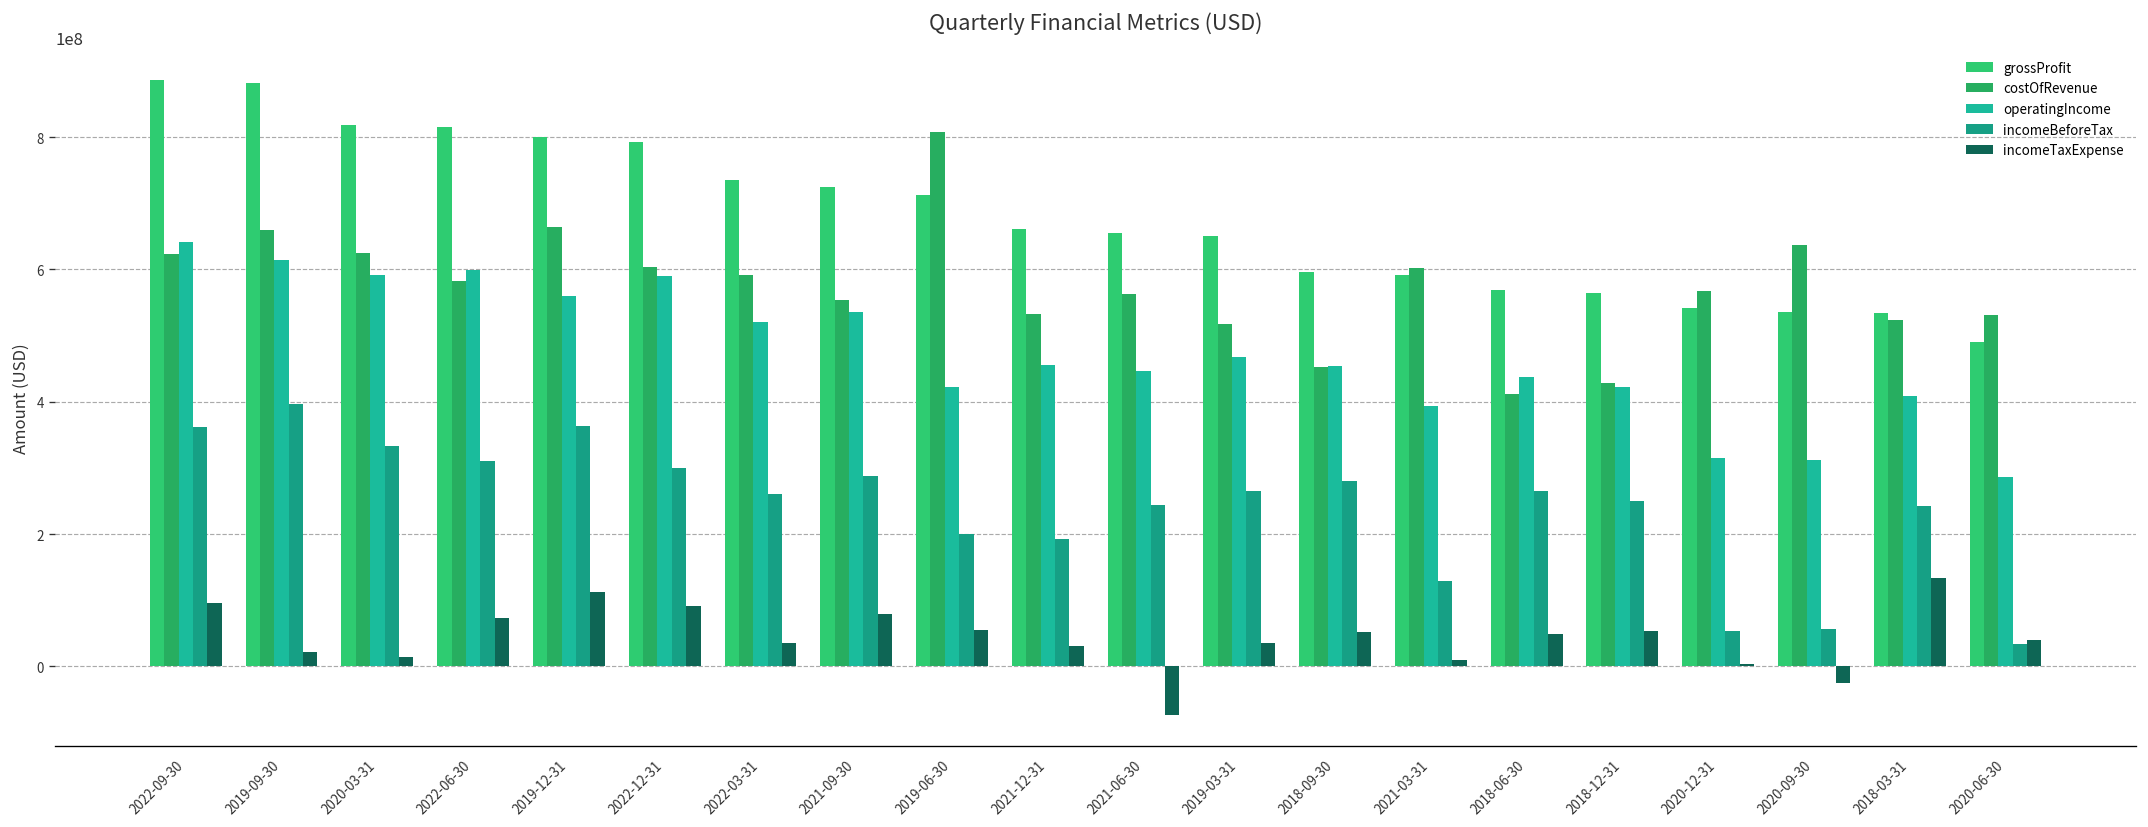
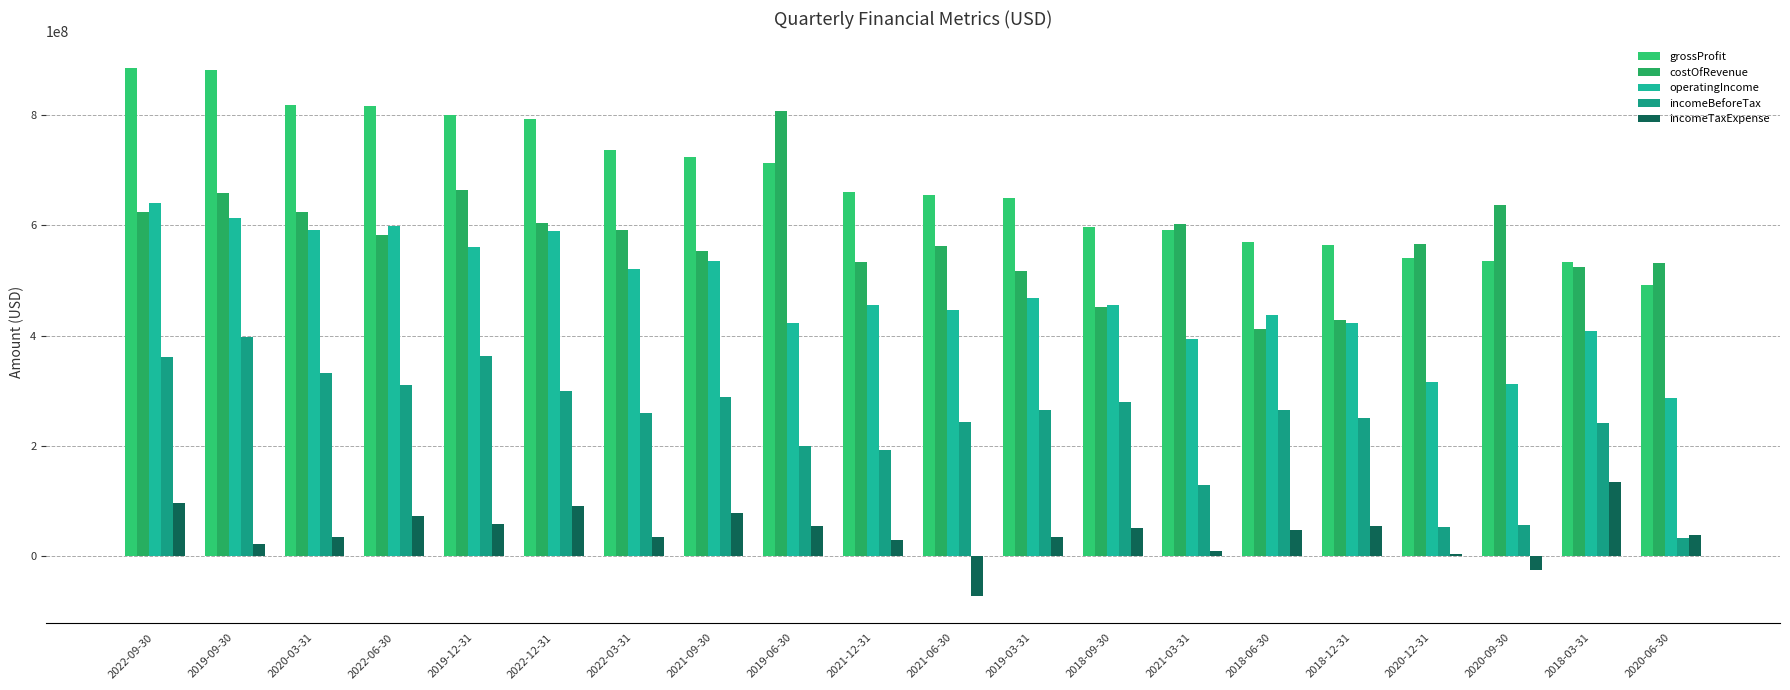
  {
    "incomeTaxExpense": {
      "2022-09-30": 100000000,
      "2019-09-30": 20000000,
-     "2020-03-31": 10000000,
+     "2020-03-31": 30000000,
      "2022-06-30": 70000000,
-     "2019-12-31": 110000000,
+     "2019-12-31": 60000000,
      "2022-12-31": 90000000,
      "2022-03-31": 30000000,
      "2021-09-30": 80000000,
      "2019-06-30": 60000000,
      "2021-12-31": 30000000,
      "2021-06-30": -70000000,
      "2019-03-31": 30000000,
      "2018-09-30": 50000000,
      "2021-03-31": 10000000,
      "2018-06-30": 50000000,
      "2018-12-31": 50000000,
      "2020-09-30": -30000000,
      "2018-03-31": 130000000,
      "2020-06-30": 40000000
    }
  }
